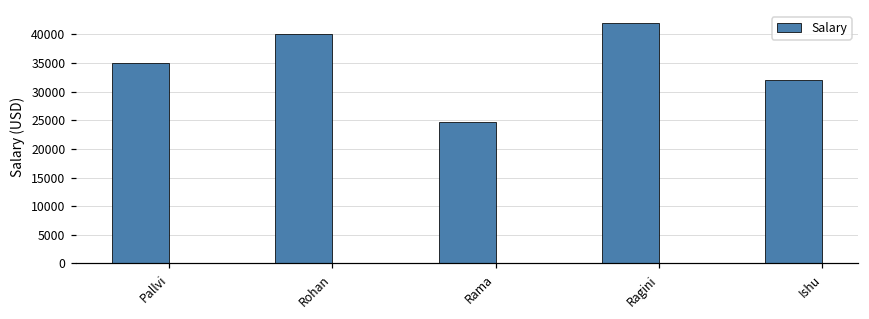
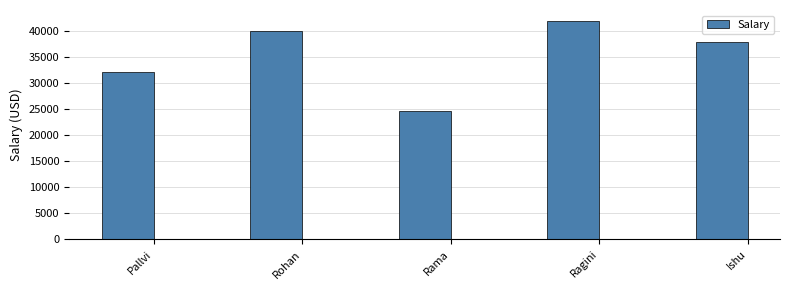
  {
-   "Pallvi": 35000,
+   "Pallvi": 32000,
    "Rohan": 40000,
    "Rama": 25000,
    "Ragini": 42000,
-   "Ishu": 32000
+   "Ishu": 38000
  }
